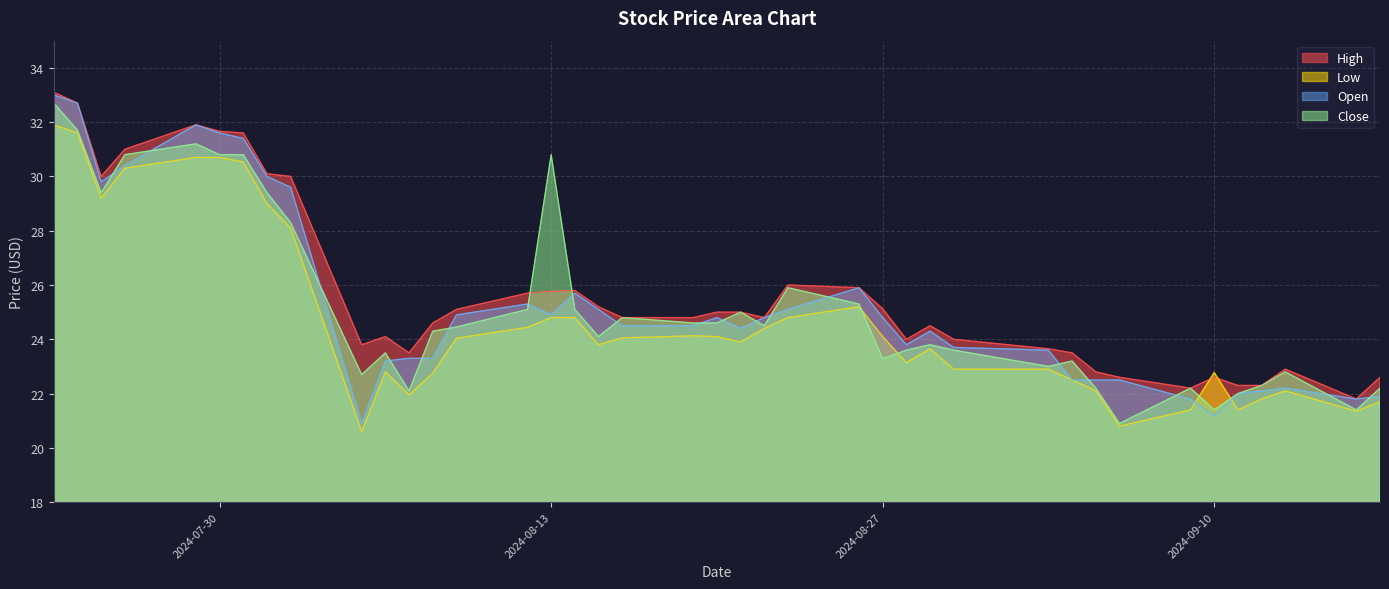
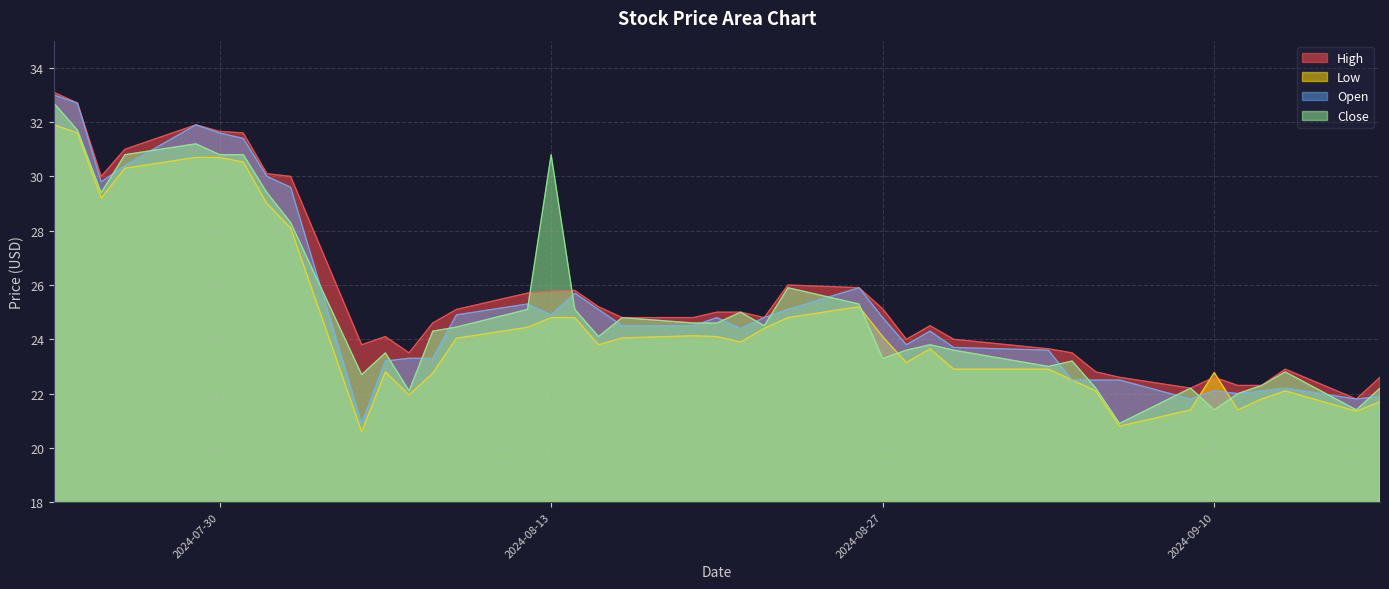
  {
    "High": {
      "2024-08-13": 25.8,
      "2024-08-27": 25.1,
      "2024-09-10": 22.6
    },
    "Low": {
      "2024-07-30": 30.7,
      "2024-08-13": 24.8,
      "2024-08-27": 24.1,
      "2024-09-10": 22.8
    },
    "Open": {
      "2024-08-13": 24.9,
      "2024-08-27": 24.8,
-     "2024-09-10": 21.2
+     "2024-09-10": 22.1
    },
    "Close": {
      "2024-07-30": 30.8,
      "2024-08-13": 30.8,
      "2024-08-27": 23.3,
      "2024-09-10": 21.4
    }
  }
